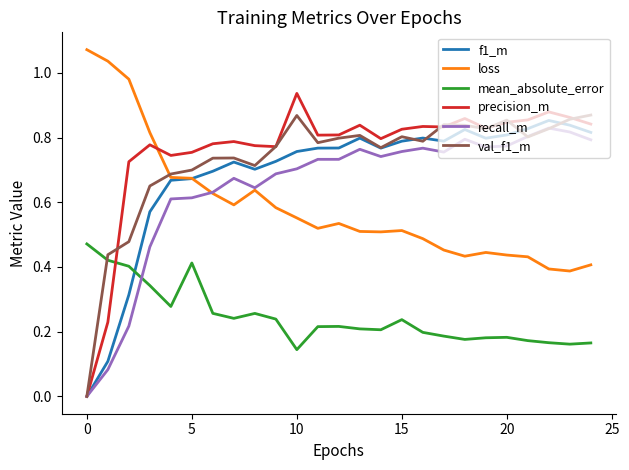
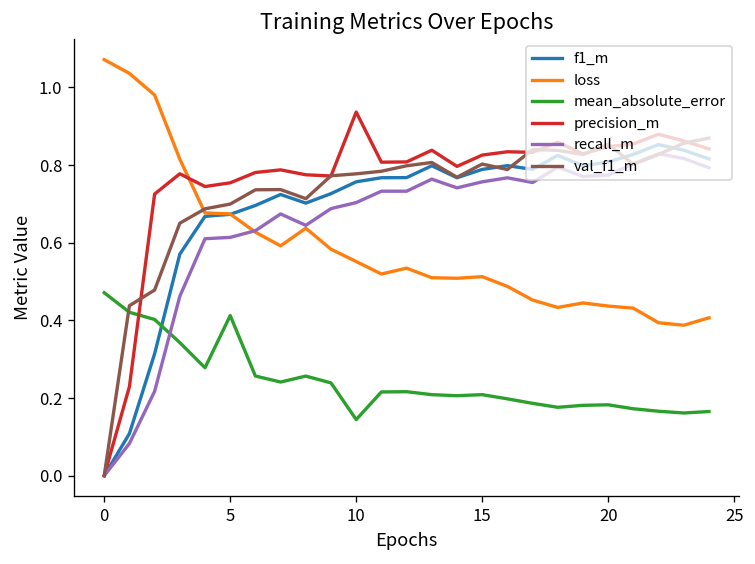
  {
    "f1_m": {
      "10": 0.76,
      "15": 0.79
    },
    "loss": {
      "0": 1.07,
      "10": 0.55,
      "15": 0.51,
      "20": 0.44
    },
    "mean_absolute_error": {
      "0": 0.47,
      "5": 0.41,
      "10": 0.14,
-     "15": 0.24,
+     "15": 0.21,
      "20": 0.18
    },
    "precision_m": {
      "5": 0.75,
      "10": 0.94,
      "15": 0.83
    },
    "recall_m": {
      "5": 0.61,
      "10": 0.70,
      "15": 0.76
    },
    "val_f1_m": {
      "5": 0.70,
-     "10": 0.87,
+     "10": 0.78,
      "15": 0.80
    }
  }
